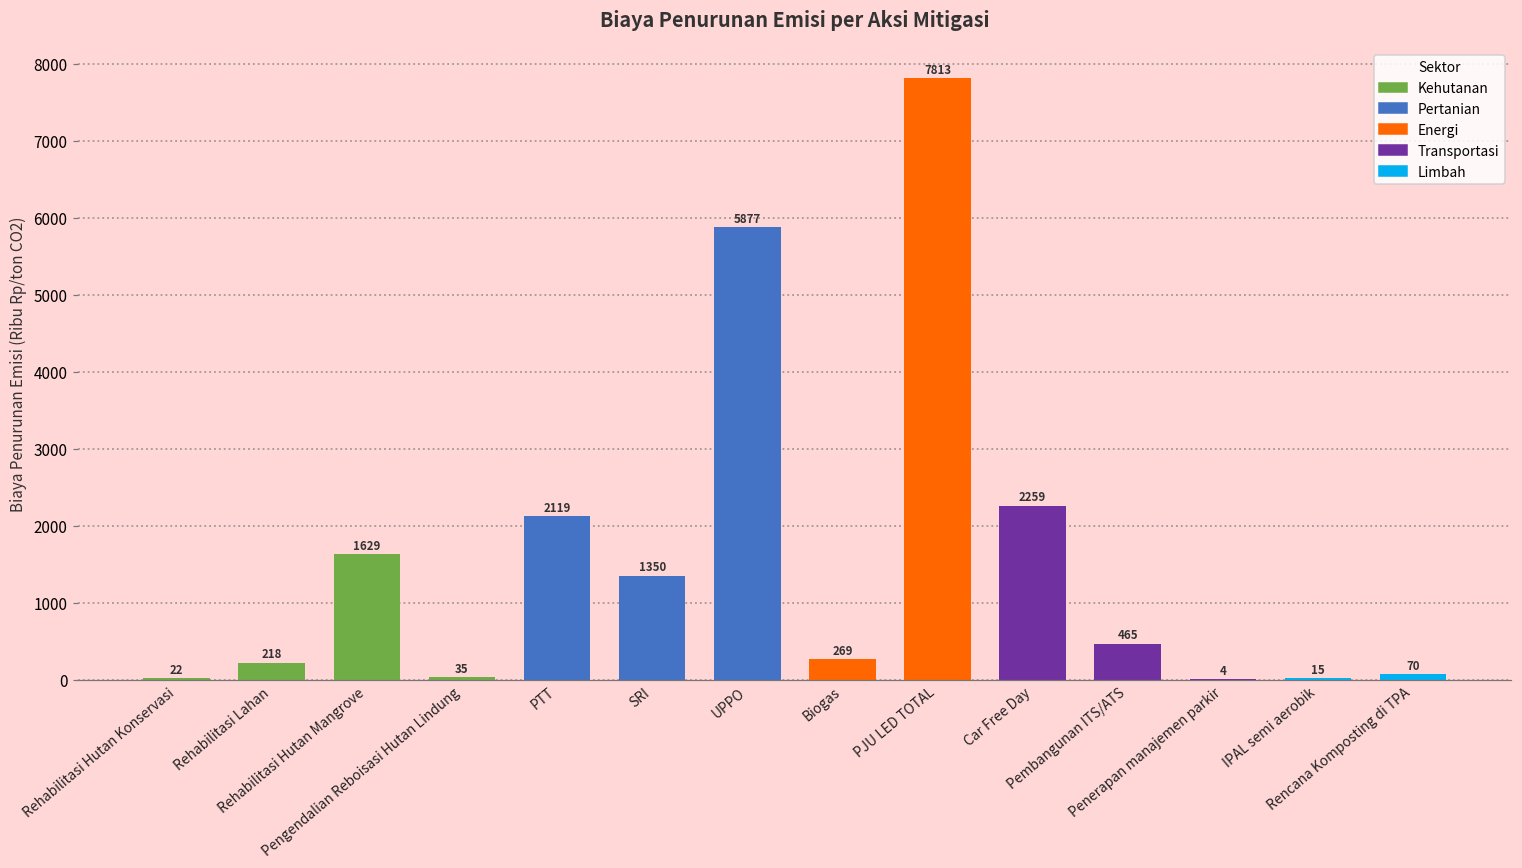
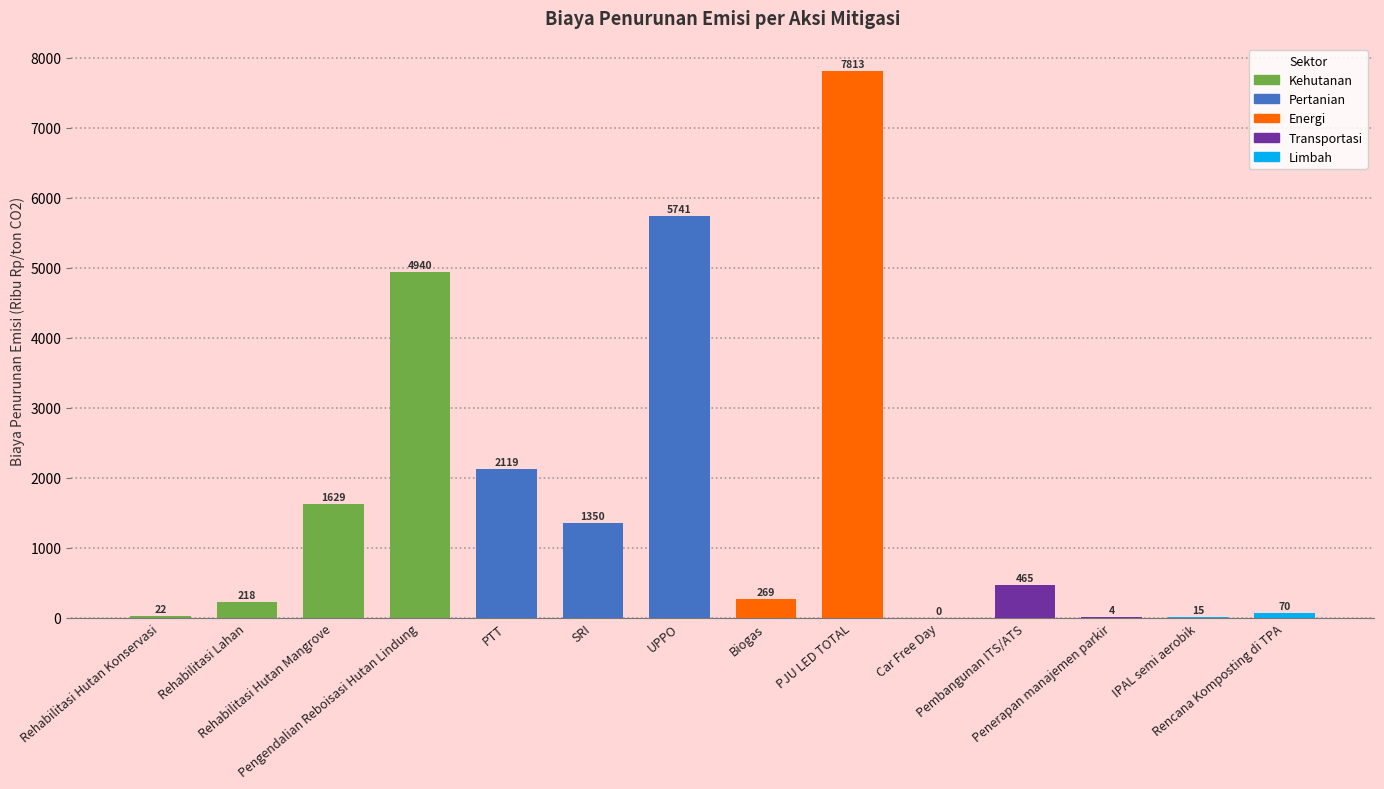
  {
    "Rehabilitasi Hutan Konservasi": 22,
    "Rehabilitasi Lahan": 218,
    "Rehabilitasi Hutan Mangrove": 1629,
-   "Pengendalian Reboisasi Hutan Lindung": 35,
+   "Pengendalian Reboisasi Hutan Lindung": 4940,
    "PTT": 2119,
    "SRI": 1350,
-   "UPPO": 5877,
+   "UPPO": 5741,
    "Biogas": 269,
    "PJU LED TOTAL": 7813,
-   "Car Free Day": 2259,
+   "Car Free Day": 0,
    "Pembangunan ITS/ATS": 465,
    "Penerapan manajemen parkir": 4,
    "IPAL semi aerobik": 15,
    "Rencana Komposting di TPA": 70
  }
